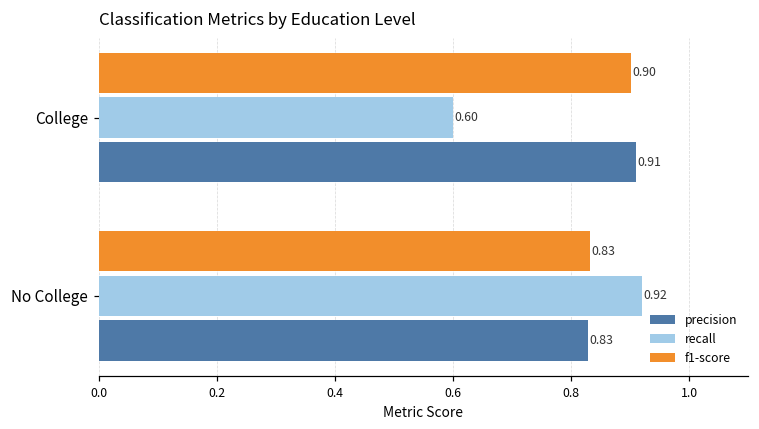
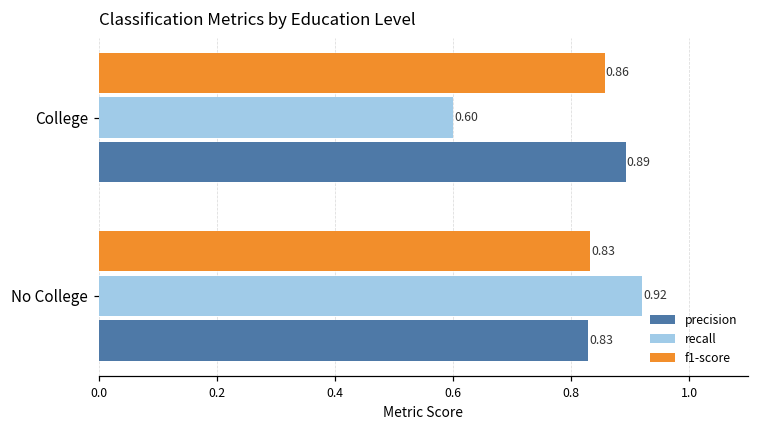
  {
    "precision": {
-     "College": 0.91,
+     "College": 0.89,
      "No College": 0.83
    },
    "recall": {
      "College": 0.60,
      "No College": 0.92
    },
    "f1-score": {
-     "College": 0.90,
+     "College": 0.86,
      "No College": 0.83
    }
  }
